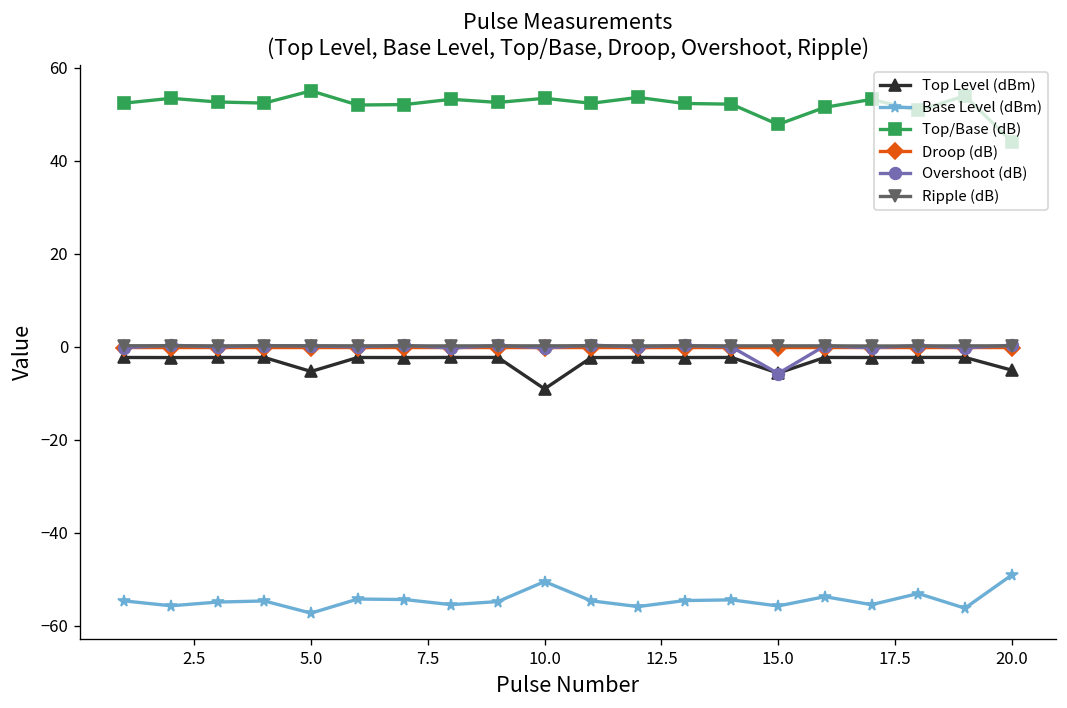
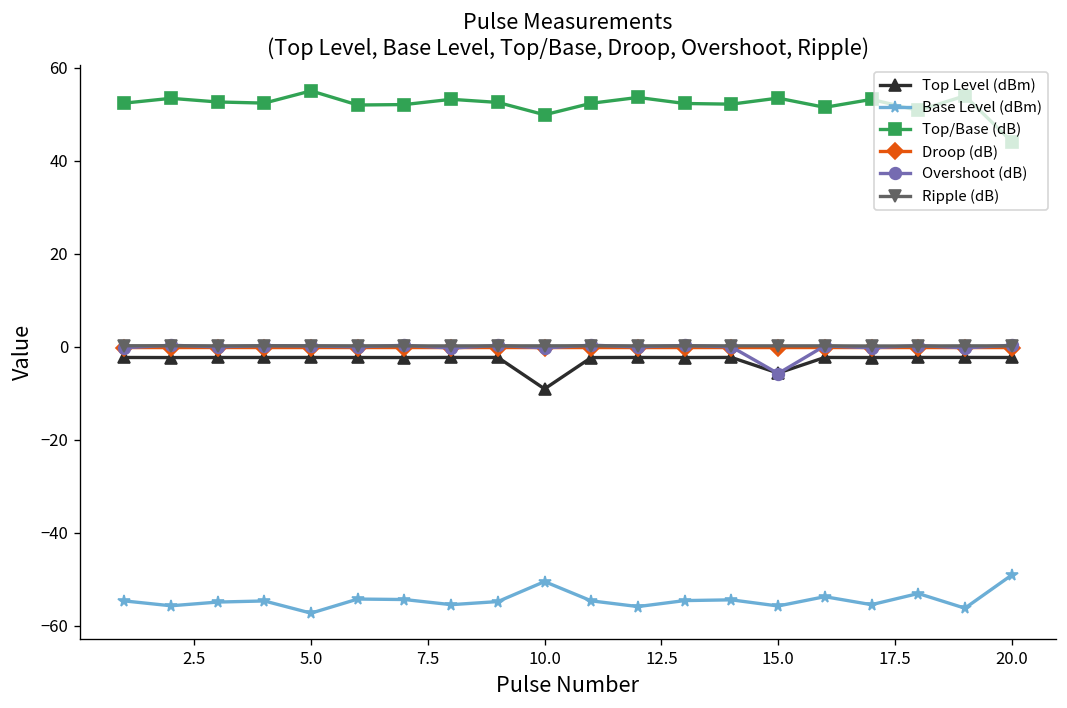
  {
    "Top Level (dBm)": {
-     "5.0": -5,
+     "5.0": -2,
      "10.0": -9,
-     "20.0": -5
+     "20.0": -2
    },
    "Base Level (dBm)": {
      "5.0": -57,
      "10.0": -51,
      "15.0": -56,
      "20.0": -49
    },
    "Top/Base (dB)": {
      "5.0": 55,
-     "10.0": 53,
-     "15.0": 48
+     "10.0": 50,
+     "15.0": 53
    }
  }
